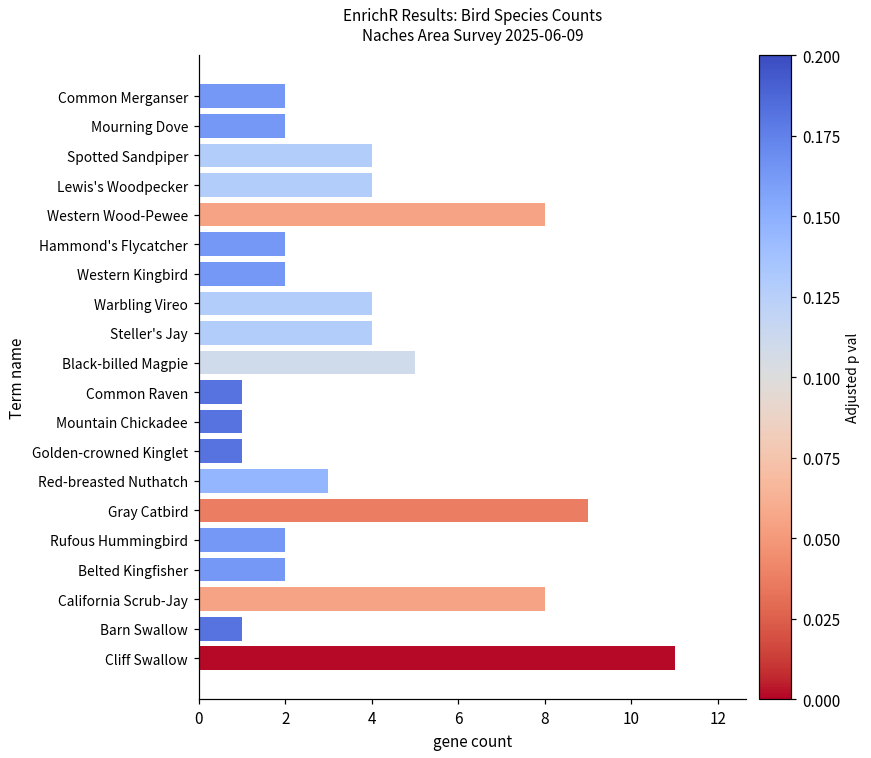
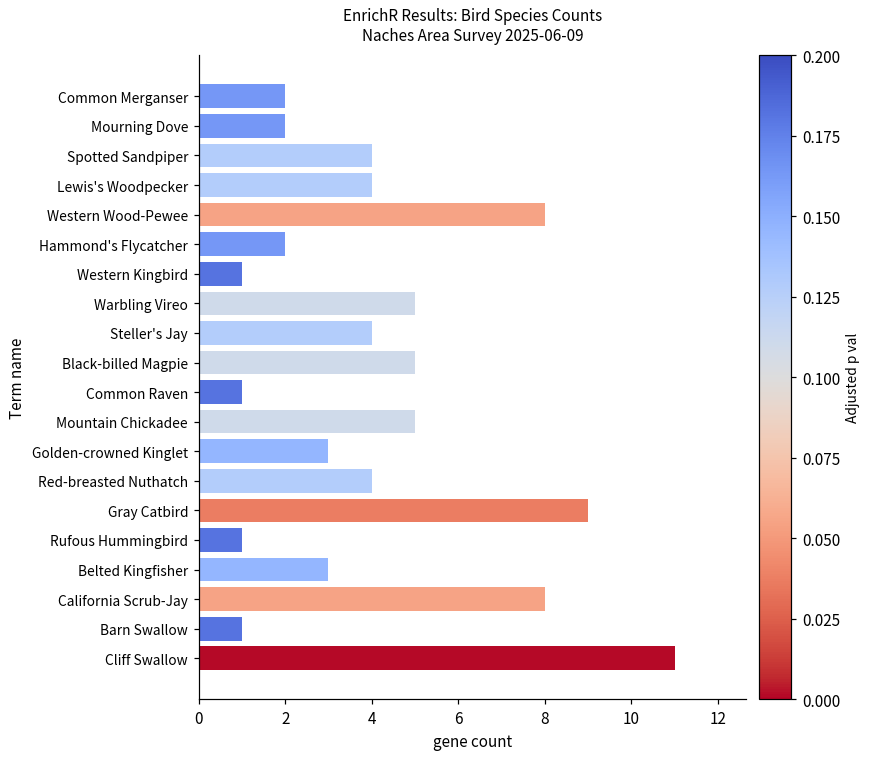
  {
    "Common Merganser": 2,
    "Mourning Dove": 2,
    "Spotted Sandpiper": 4,
    "Lewis's Woodpecker": 4,
    "Western Wood-Pewee": 8,
    "Hammond's Flycatcher": 2,
-   "Western Kingbird": 2,
-   "Warbling Vireo": 4,
+   "Western Kingbird": 1,
+   "Warbling Vireo": 5,
    "Steller's Jay": 4,
    "Black-billed Magpie": 5,
    "Common Raven": 1,
-   "Mountain Chickadee": 1,
-   "Golden-crowned Kinglet": 1,
-   "Red-breasted Nuthatch": 3,
+   "Mountain Chickadee": 5,
+   "Golden-crowned Kinglet": 3,
+   "Red-breasted Nuthatch": 4,
    "Gray Catbird": 9,
-   "Rufous Hummingbird": 2,
-   "Belted Kingfisher": 2,
+   "Rufous Hummingbird": 1,
+   "Belted Kingfisher": 3,
    "California Scrub-Jay": 8,
    "Barn Swallow": 1,
    "Cliff Swallow": 11
  }
